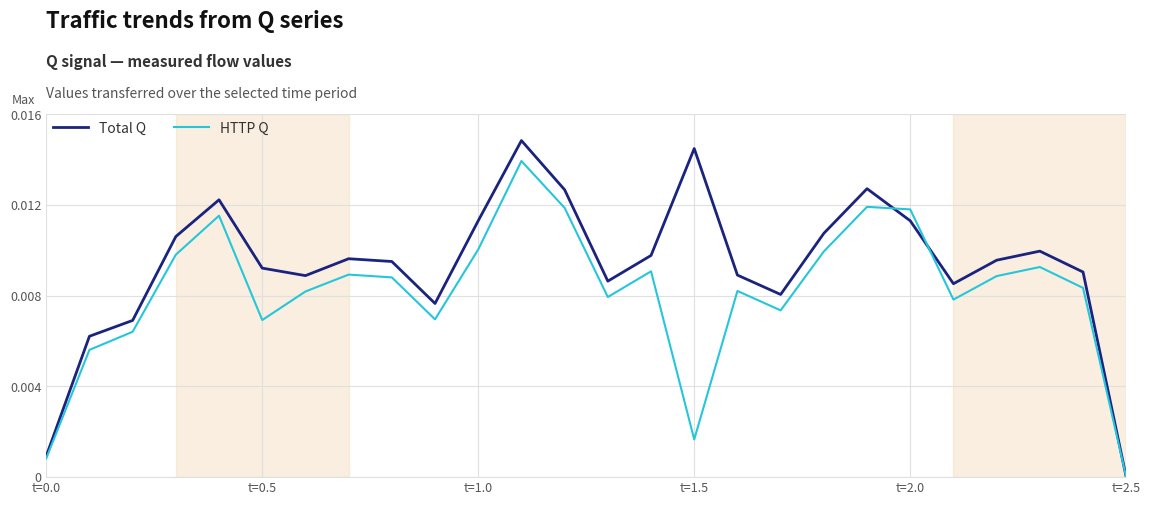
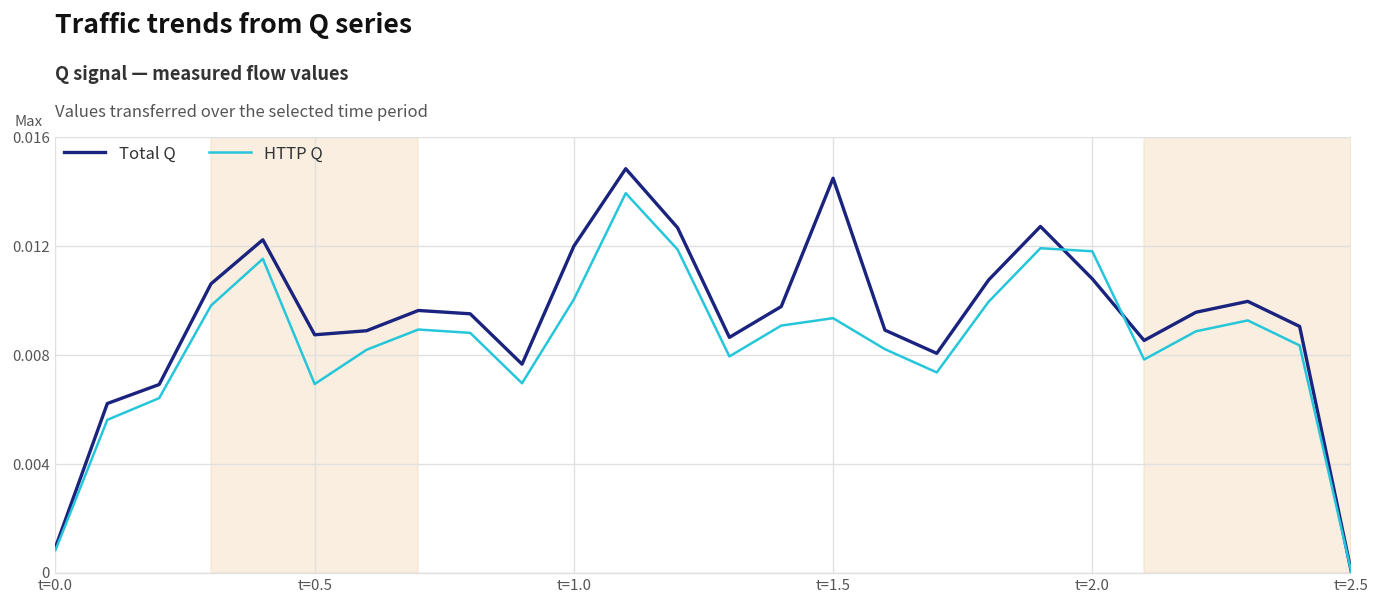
  {
    "Total Q": {
-     "t=0.5": 0.0092,
-     "t=1.0": 0.0113,
+     "t=0.5": 0.0087,
+     "t=1.0": 0.0120,
      "t=1.5": 0.0145,
-     "t=2.0": 0.0113
+     "t=2.0": 0.0108
    },
    "HTTP Q": {
      "t=0.5": 0.0069,
      "t=1.0": 0.0100,
-     "t=1.5": 0.0017,
+     "t=1.5": 0.0093,
      "t=2.0": 0.0118
    }
  }
